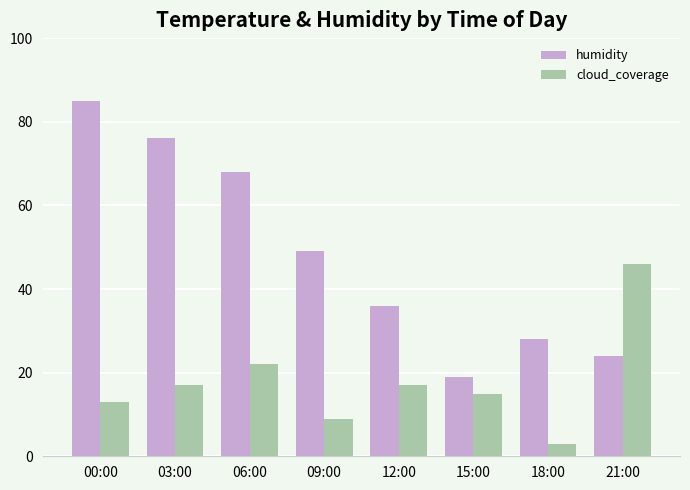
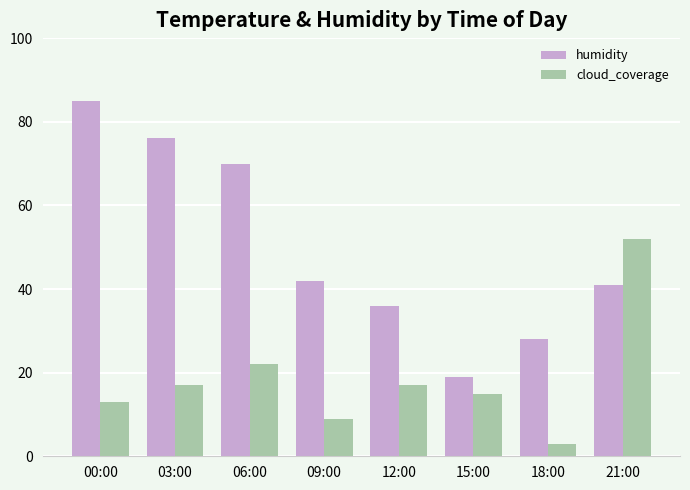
  {
    "humidity": {
      "00:00": 85,
      "03:00": 76,
-     "06:00": 68,
-     "09:00": 49,
+     "06:00": 70,
+     "09:00": 42,
      "12:00": 36,
      "15:00": 19,
      "18:00": 28,
-     "21:00": 24
+     "21:00": 41
    },
    "cloud_coverage": {
      "00:00": 13,
      "03:00": 17,
      "06:00": 22,
      "09:00": 9,
      "12:00": 17,
      "15:00": 15,
      "18:00": 3,
-     "21:00": 46
+     "21:00": 52
    }
  }
